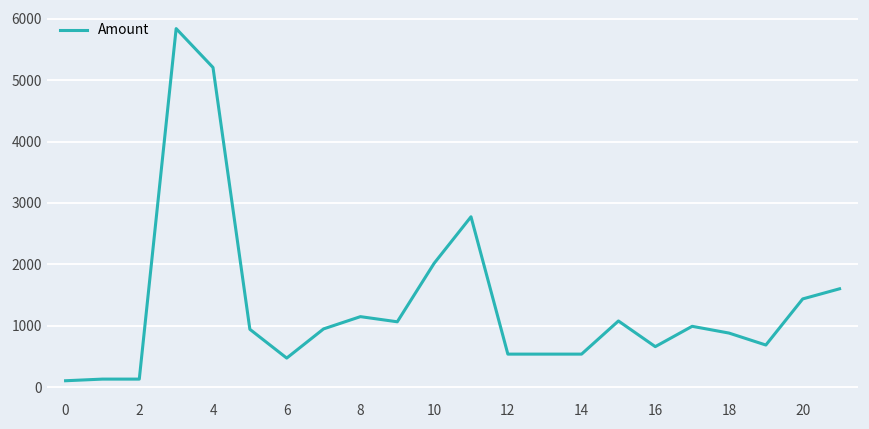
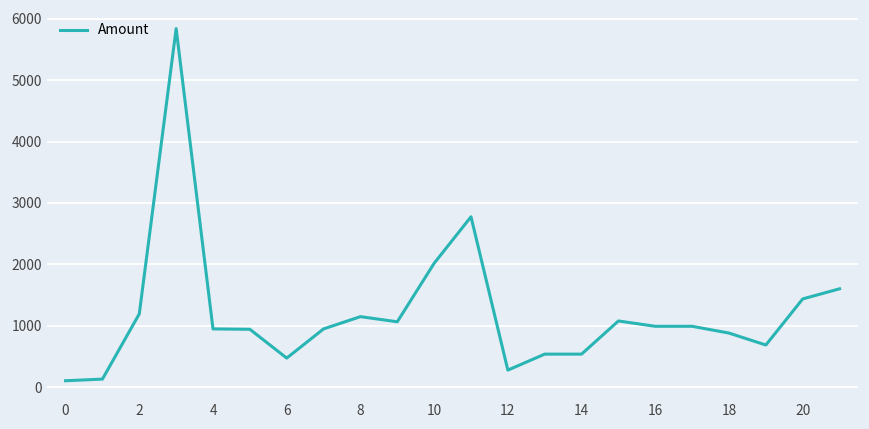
  {
    "0": 100,
-   "2": 100,
-   "4": 5200,
+   "2": 1200,
+   "4": 1000,
    "6": 500,
    "8": 1100,
    "10": 2000,
-   "12": 500,
+   "12": 300,
    "14": 500,
-   "16": 700,
+   "16": 1000,
    "18": 900,
    "20": 1400
  }
